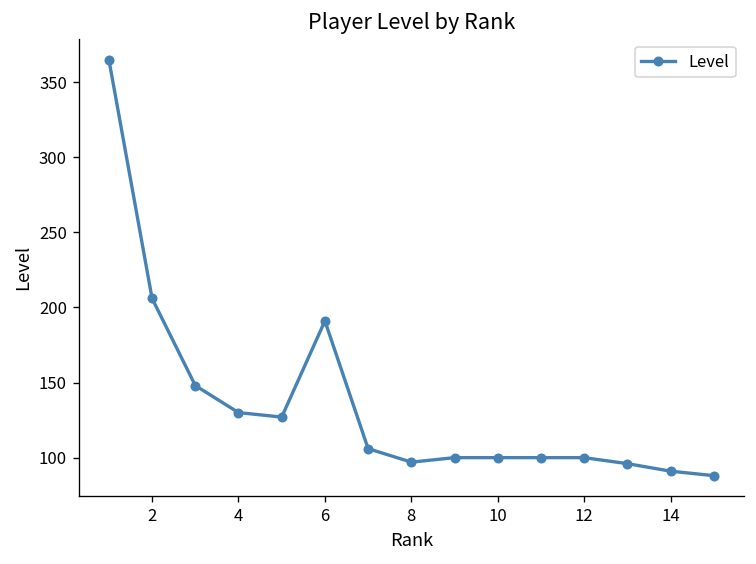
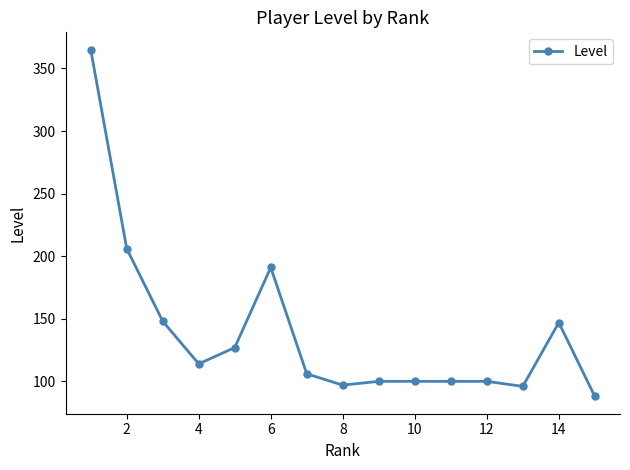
  {
    "2": 206,
-   "4": 130,
+   "4": 114,
    "6": 191,
    "8": 97,
    "10": 100,
    "12": 100,
-   "14": 91
+   "14": 147
  }
